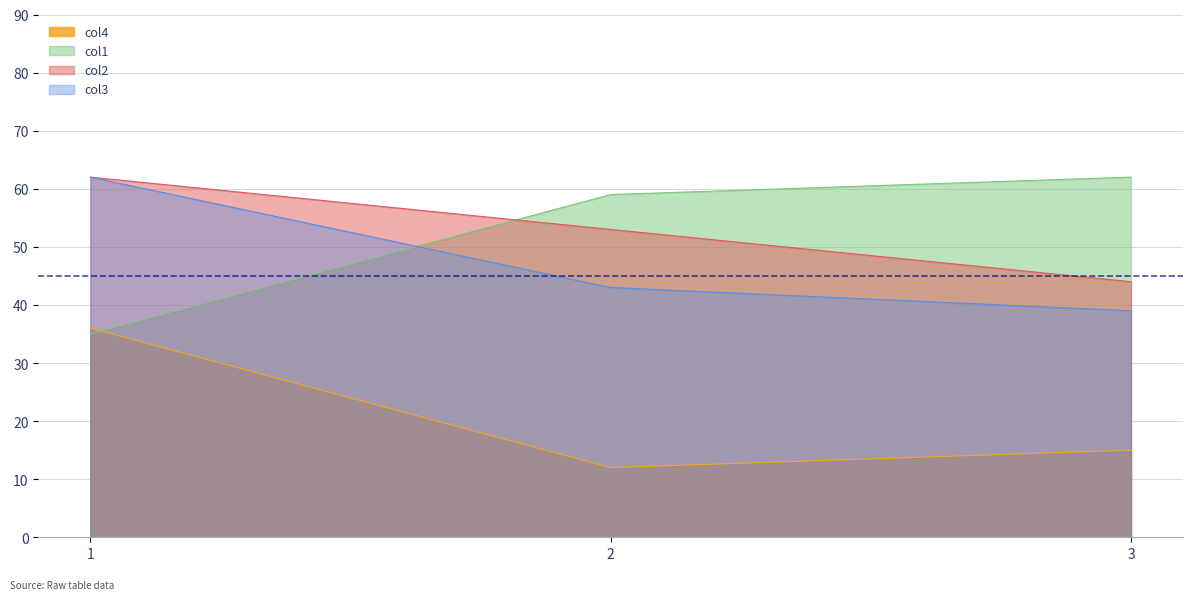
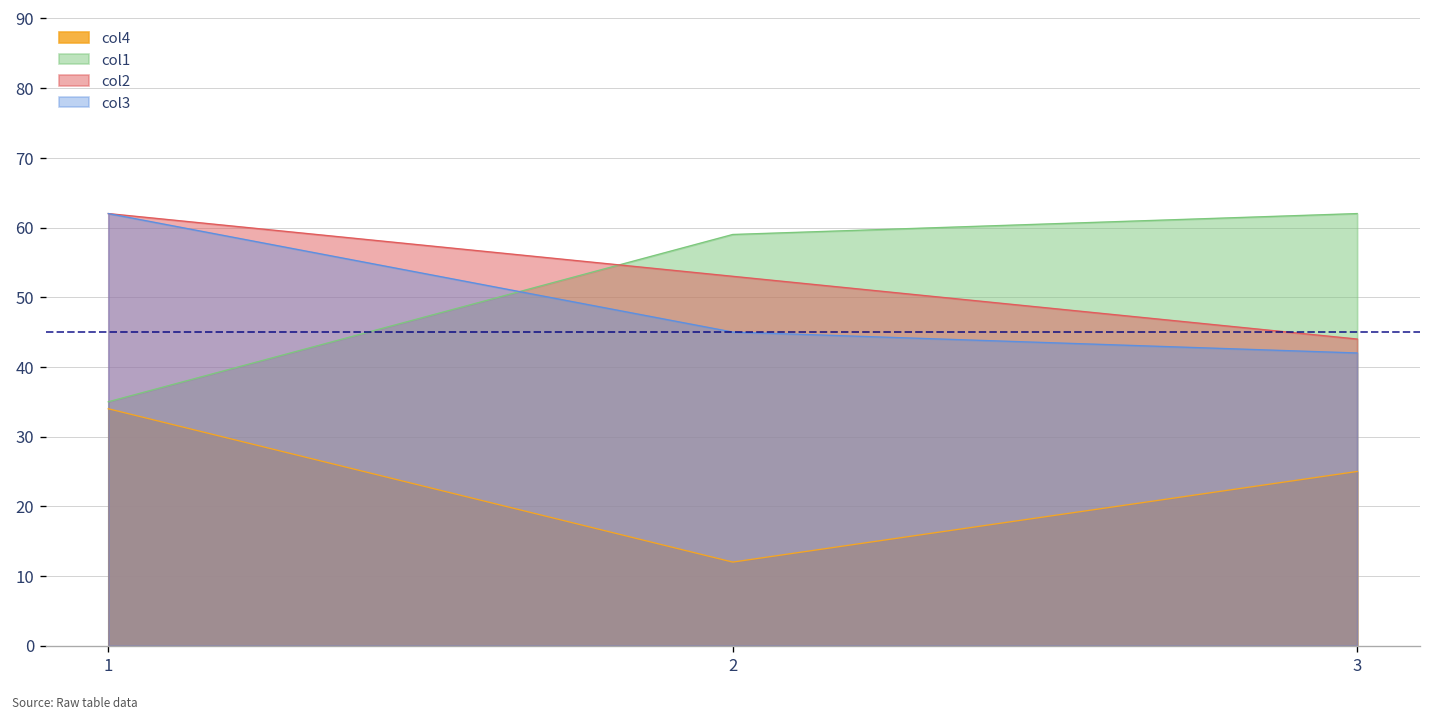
  {
    "col4": {
-     "1": 36,
+     "1": 34,
      "2": 12,
-     "3": 15
+     "3": 25
    },
    "col1": {
      "1": 35,
      "2": 59,
      "3": 62
    },
    "col2": {
      "2": 53,
      "3": 44
    },
    "col3": {
-     "2": 43,
-     "3": 39
+     "2": 45,
+     "3": 42
    }
  }
